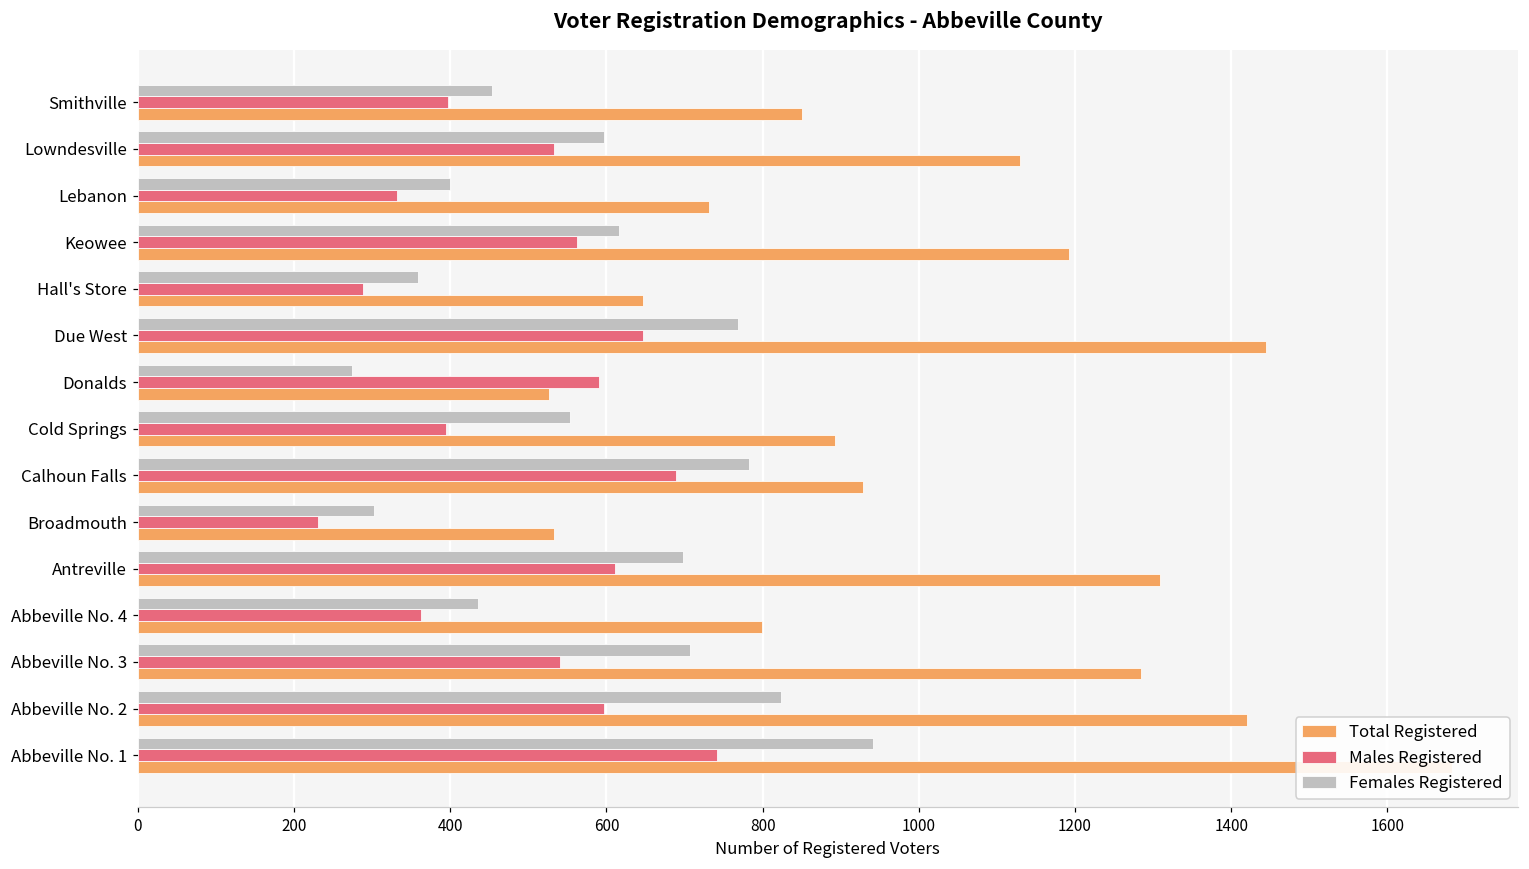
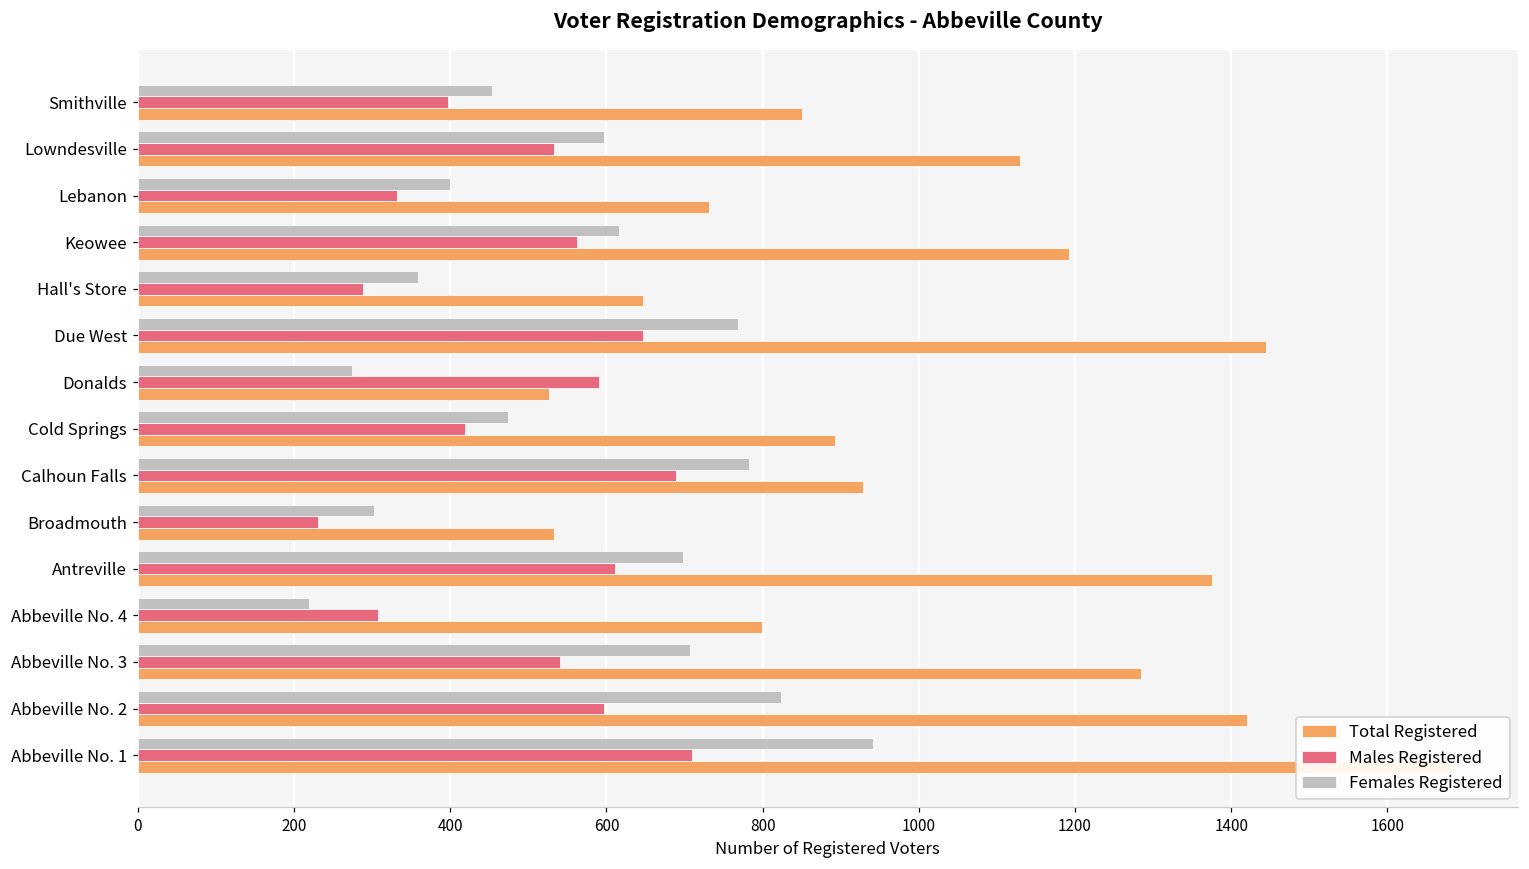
  {
    "Total Registered": {
      "Smithville": 850,
      "Lowndesville": 1130,
      "Lebanon": 730,
      "Keowee": 1190,
      "Hall's Store": 650,
      "Due West": 1450,
      "Donalds": 530,
      "Cold Springs": 890,
      "Calhoun Falls": 930,
      "Broadmouth": 530,
-     "Antreville": 1310,
+     "Antreville": 1380,
      "Abbeville No. 4": 800,
      "Abbeville No. 3": 1280,
      "Abbeville No. 2": 1420
    },
    "Males Registered": {
      "Smithville": 400,
      "Lowndesville": 530,
      "Lebanon": 330,
      "Keowee": 560,
      "Hall's Store": 290,
      "Due West": 650,
      "Donalds": 590,
-     "Cold Springs": 400,
+     "Cold Springs": 420,
      "Calhoun Falls": 690,
      "Broadmouth": 230,
      "Antreville": 610,
-     "Abbeville No. 4": 360,
+     "Abbeville No. 4": 310,
      "Abbeville No. 3": 540,
      "Abbeville No. 2": 600,
-     "Abbeville No. 1": 740
+     "Abbeville No. 1": 710
    },
    "Females Registered": {
      "Smithville": 450,
      "Lowndesville": 600,
      "Lebanon": 400,
      "Keowee": 620,
      "Hall's Store": 360,
      "Due West": 770,
      "Donalds": 270,
-     "Cold Springs": 550,
+     "Cold Springs": 470,
      "Calhoun Falls": 780,
      "Broadmouth": 300,
      "Antreville": 700,
-     "Abbeville No. 4": 440,
+     "Abbeville No. 4": 220,
      "Abbeville No. 3": 710,
      "Abbeville No. 2": 820,
      "Abbeville No. 1": 940
    }
  }
